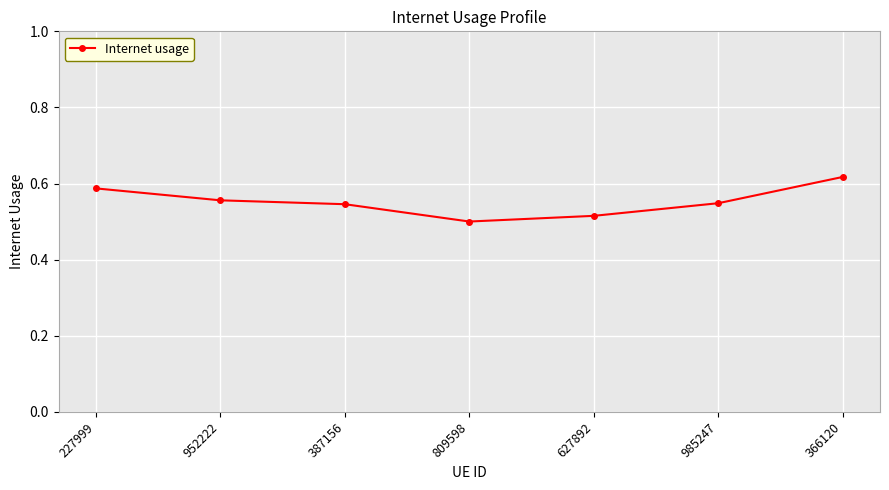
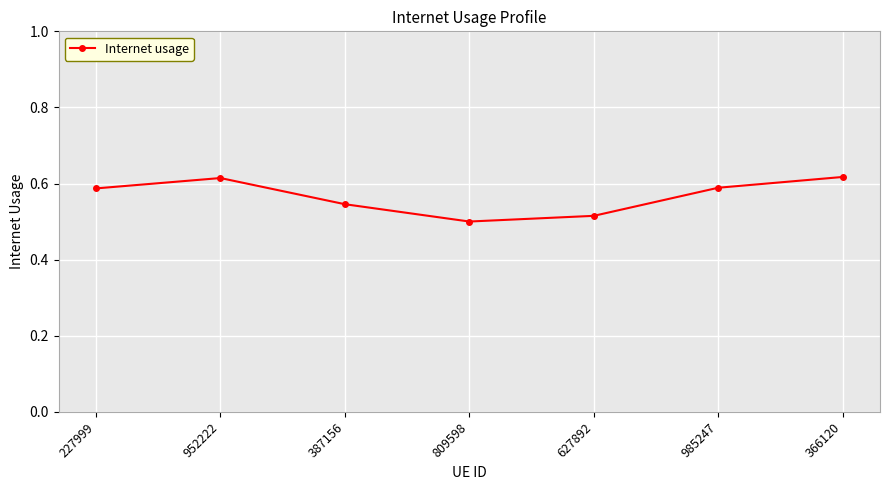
  {
    "227999": 0.59,
-   "952222": 0.56,
+   "952222": 0.61,
    "387156": 0.55,
    "809598": 0.50,
    "627892": 0.52,
-   "985247": 0.55,
+   "985247": 0.59,
    "366120": 0.62
  }
